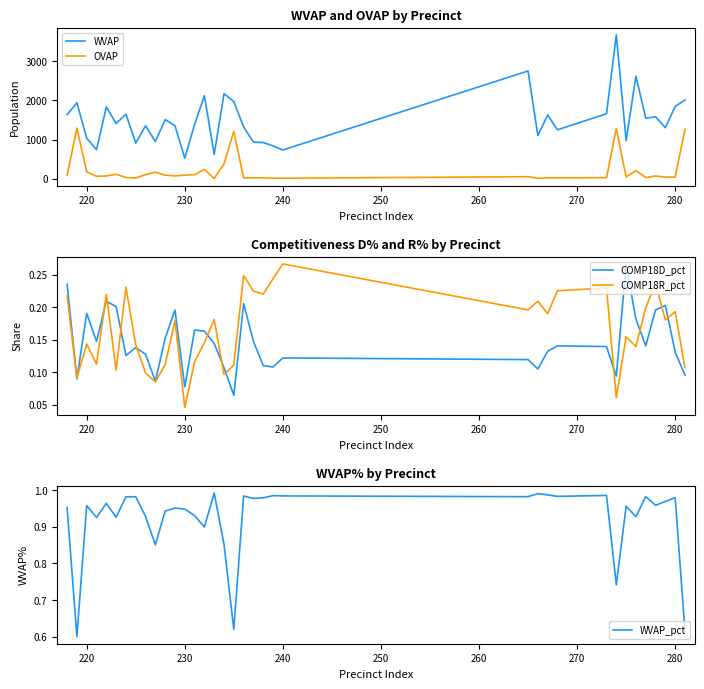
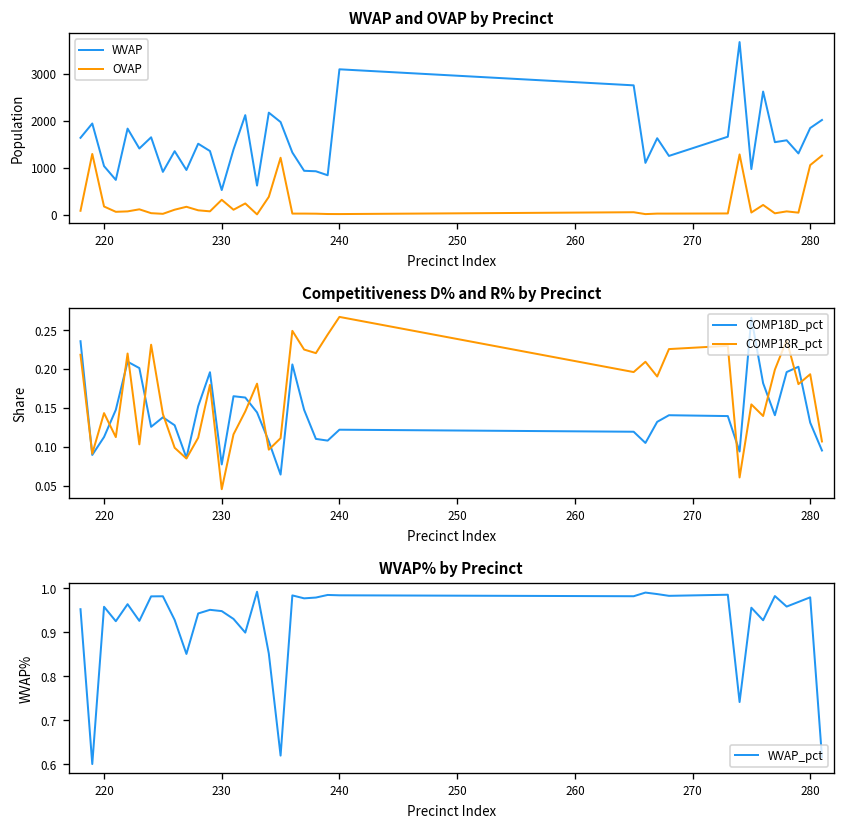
  {
    "WVAP and OVAP by Precinct": {
      "WVAP": {
        "220": 1000,
        "230": 500,
-       "240": 700,
+       "240": 3100,
        "280": 1800
      },
      "OVAP": {
        "220": 200,
-       "230": 100,
+       "230": 300,
        "240": 0,
-       "280": 0
+       "280": 1100
      }
    },
    "Competitiveness D% and R% by Precinct": {
      "COMP18D_pct": {
-       "220": 0.19,
+       "220": 0.11,
        "230": 0.08,
        "240": 0.12,
        "280": 0.13
      },
      "COMP18R_pct": {
        "220": 0.14,
        "230": 0.05,
        "240": 0.27,
        "280": 0.19
      }
    },
    "WVAP% by Precinct": {
      "220": 0.96,
      "230": 0.95,
      "240": 0.98,
      "280": 0.98
    }
  }
